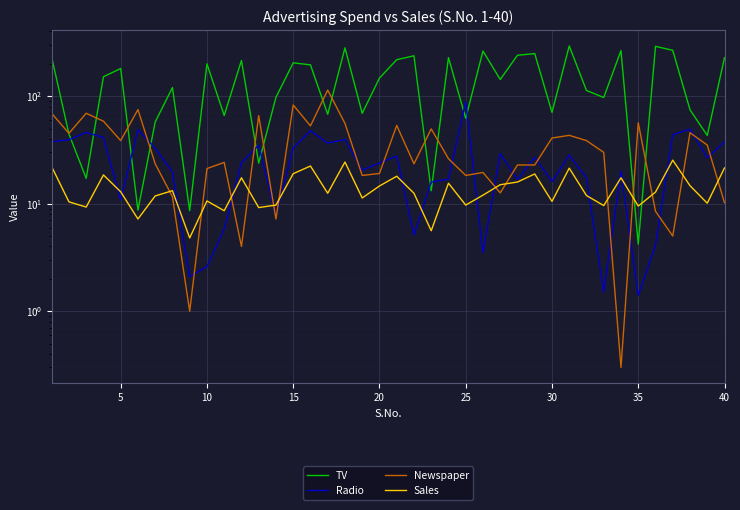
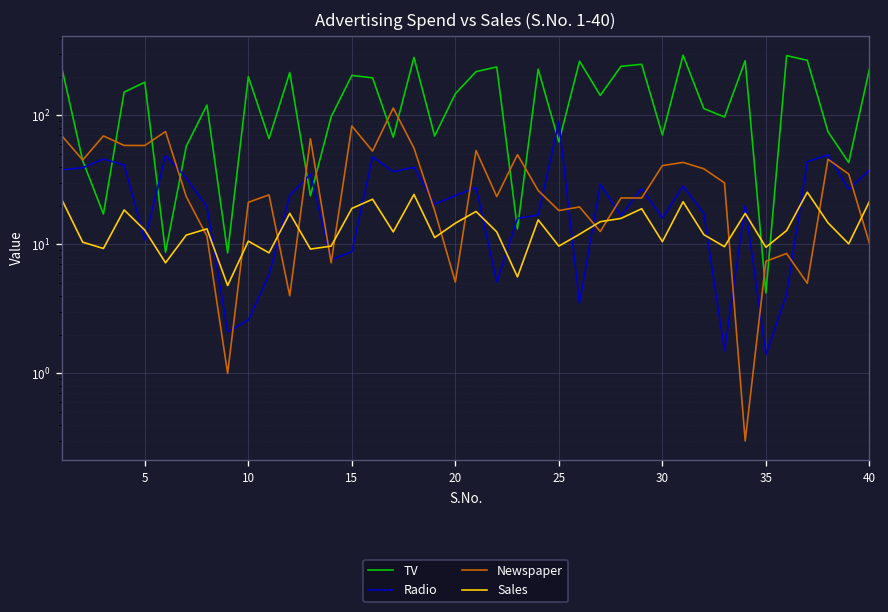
  {
    "TV": {
      "5": 180,
      "10": 200,
      "15": 200,
      "20": 150,
      "25": 60,
      "30": 70,
      "35": 4,
      "40": 230
    },
    "Radio": {
      "5": 11,
      "10": 2.6,
-     "15": 33,
+     "15": 9,
      "20": 24,
      "25": 90,
      "30": 16,
      "35": 1.4,
      "40": 38
    },
    "Newspaper": {
-     "5": 39,
+     "5": 60,
      "10": 21,
      "15": 80,
-     "20": 19,
+     "20": 5,
      "25": 18,
      "30": 41,
-     "35": 60,
+     "35": 7,
      "40": 10
    },
    "Sales": {
      "5": 13,
      "10": 11,
      "15": 19,
      "20": 15,
      "25": 10,
      "30": 11,
      "35": 10,
      "40": 22
    }
  }
